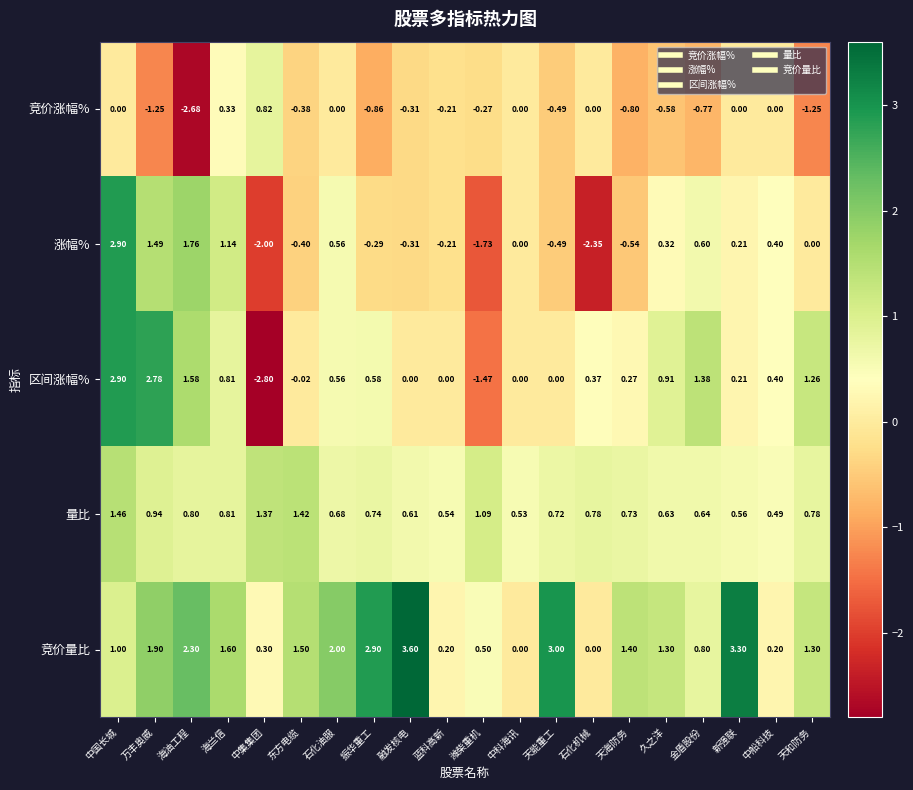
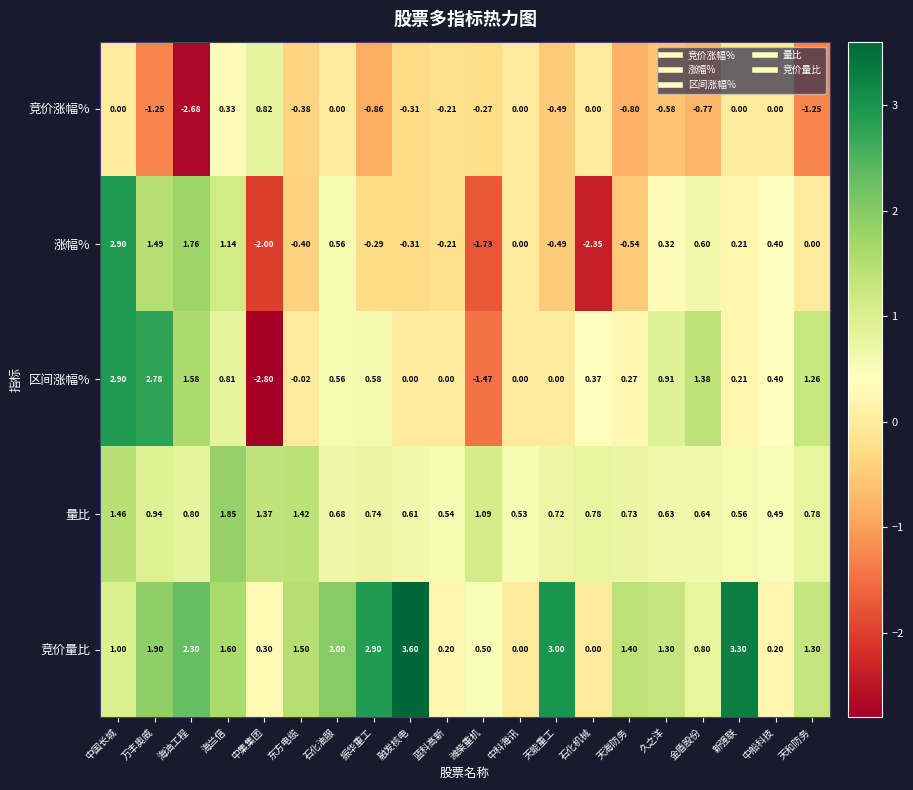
  {
    "竞价涨幅%": {
      "中国长城": 0.00,
      "万丰奥威": -1.25,
      "海油工程": -2.68,
      "海兰信": 0.33,
      "中集集团": 0.82,
      "东方电缆": -0.38,
      "石化油服": 0.00,
      "振华重工": -0.86,
      "融发核电": -0.31,
      "蓝科高新": -0.21,
      "潍柴重机": -0.27,
      "中科海讯": 0.00,
      "天能重工": -0.49,
      "石化机械": 0.00,
      "天海防务": -0.80,
      "久之洋": -0.58,
      "金盾股份": -0.77,
      "新强联": 0.00,
      "中船科技": 0.00,
      "天和防务": -1.25
    },
    "涨幅%": {
      "中国长城": 2.90,
      "万丰奥威": 1.49,
      "海油工程": 1.76,
      "海兰信": 1.14,
      "中集集团": -2.00,
      "东方电缆": -0.40,
      "石化油服": 0.56,
      "振华重工": -0.29,
      "融发核电": -0.31,
      "蓝科高新": -0.21,
      "潍柴重机": -1.73,
      "中科海讯": 0.00,
      "天能重工": -0.49,
      "石化机械": -2.35,
      "天海防务": -0.54,
      "久之洋": 0.32,
      "金盾股份": 0.60,
      "新强联": 0.21,
      "中船科技": 0.40,
      "天和防务": 0.00
    },
    "区间涨幅%": {
      "中国长城": 2.90,
      "万丰奥威": 2.78,
      "海油工程": 1.58,
      "海兰信": 0.81,
      "中集集团": -2.80,
      "东方电缆": -0.02,
      "石化油服": 0.56,
      "振华重工": 0.58,
      "融发核电": 0.00,
      "蓝科高新": 0.00,
      "潍柴重机": -1.47,
      "中科海讯": 0.00,
      "天能重工": 0.00,
      "石化机械": 0.37,
      "天海防务": 0.27,
      "久之洋": 0.91,
      "金盾股份": 1.38,
      "新强联": 0.21,
      "中船科技": 0.40,
      "天和防务": 1.26
    },
    "量比": {
      "中国长城": 1.46,
      "万丰奥威": 0.94,
      "海油工程": 0.80,
-     "海兰信": 0.81,
+     "海兰信": 1.85,
      "中集集团": 1.37,
      "东方电缆": 1.42,
      "石化油服": 0.68,
      "振华重工": 0.74,
      "融发核电": 0.61,
      "蓝科高新": 0.54,
      "潍柴重机": 1.09,
      "中科海讯": 0.53,
      "天能重工": 0.72,
      "石化机械": 0.78,
      "天海防务": 0.73,
      "久之洋": 0.63,
      "金盾股份": 0.64,
      "新强联": 0.56,
      "中船科技": 0.49,
      "天和防务": 0.78
    },
    "竞价量比": {
      "中国长城": 1.00,
      "万丰奥威": 1.90,
      "海油工程": 2.30,
      "海兰信": 1.60,
      "中集集团": 0.30,
      "东方电缆": 1.50,
      "石化油服": 2.00,
      "振华重工": 2.90,
      "融发核电": 3.60,
      "蓝科高新": 0.20,
      "潍柴重机": 0.50,
      "中科海讯": 0.00,
      "天能重工": 3.00,
      "石化机械": 0.00,
      "天海防务": 1.40,
      "久之洋": 1.30,
      "金盾股份": 0.80,
      "新强联": 3.30,
      "中船科技": 0.20,
      "天和防务": 1.30
    }
  }
